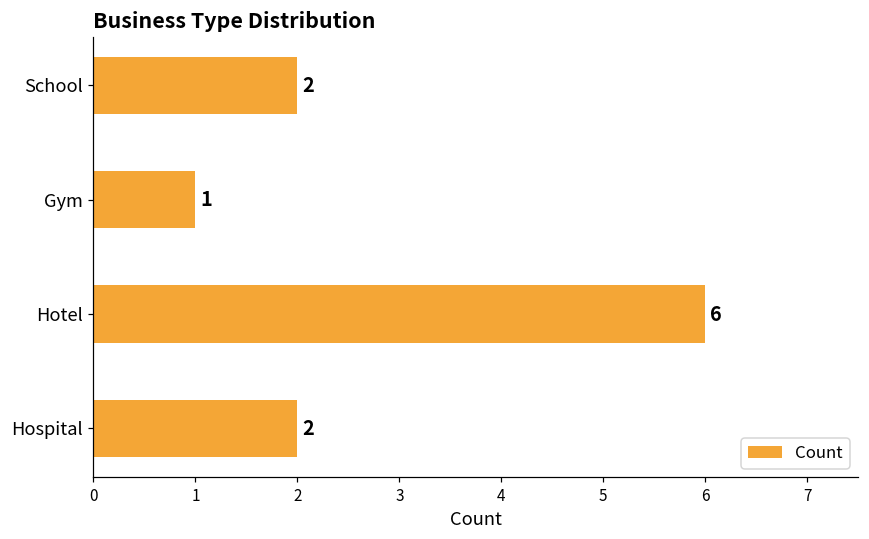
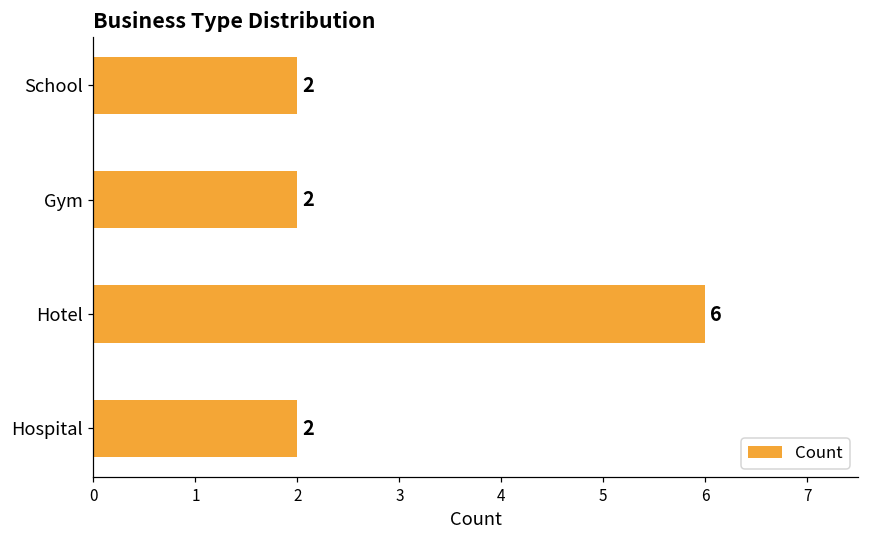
  {
    "School": 2,
-   "Gym": 1,
+   "Gym": 2,
    "Hotel": 6,
    "Hospital": 2
  }
